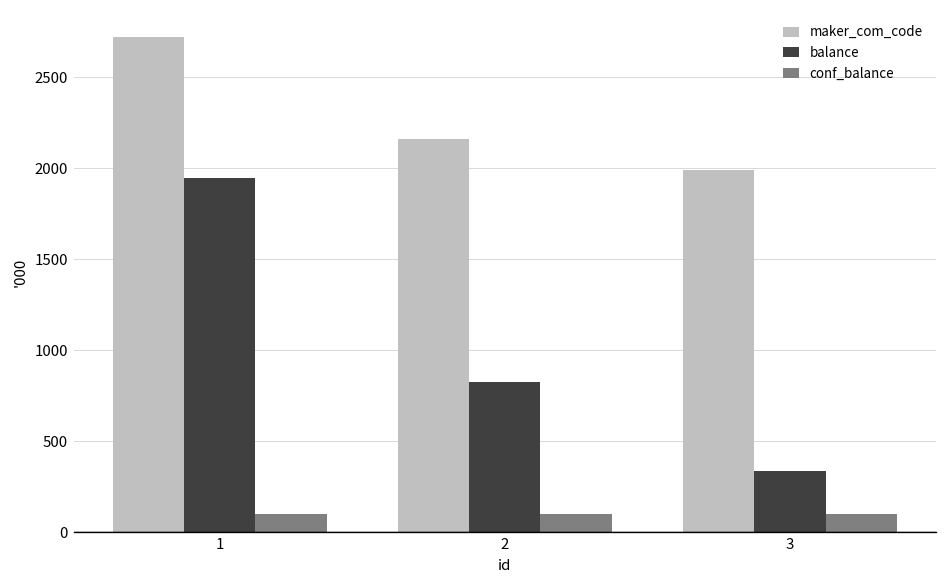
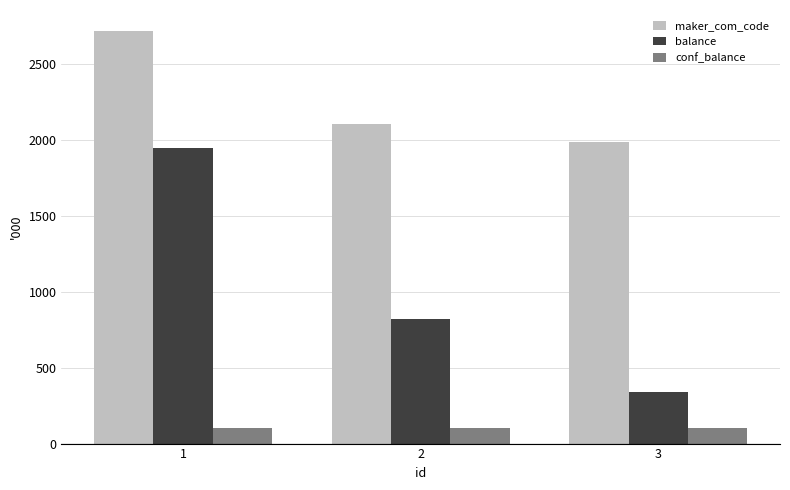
  {
    "maker_com_code": {
      "1": 2720,
-     "2": 2160,
+     "2": 2110,
      "3": 1990
    },
    "balance": {
      "1": 1950,
      "2": 820,
      "3": 340
    },
    "conf_balance": {
      "1": 100,
      "2": 100,
      "3": 100
    }
  }
